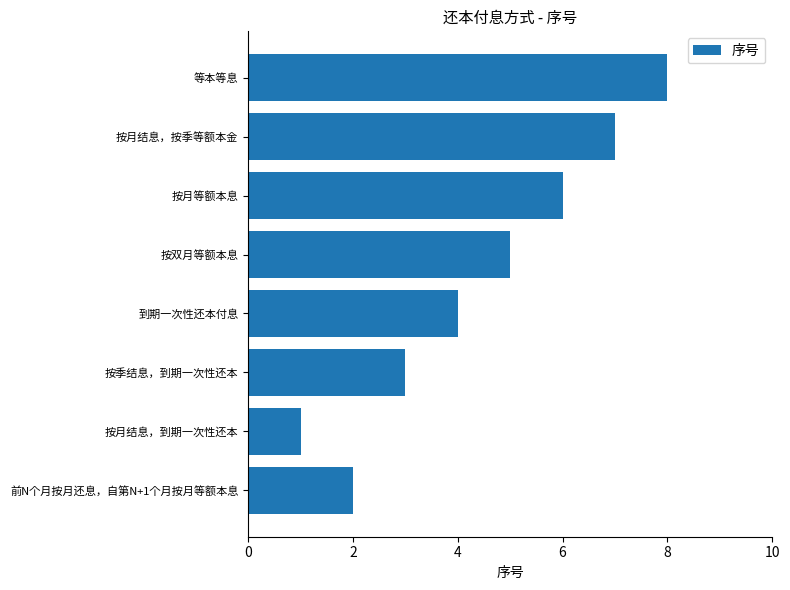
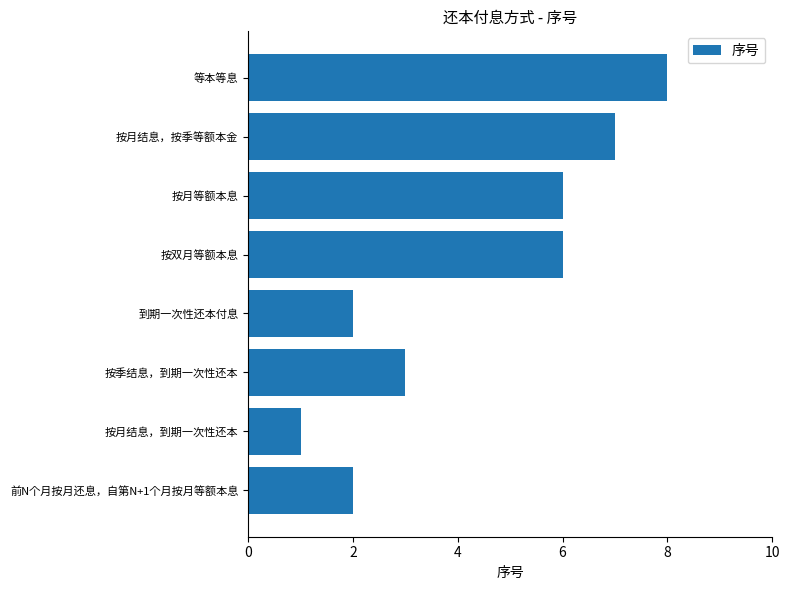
  {
    "等本等息": 8,
    "按月结息，按季等额本金": 7,
    "按月等额本息": 6,
-   "按双月等额本息": 5,
-   "到期一次性还本付息": 4,
+   "按双月等额本息": 6,
+   "到期一次性还本付息": 2,
    "按季结息，到期一次性还本": 3,
    "按月结息，到期一次性还本": 1,
    "前N个月按月还息，自第N+1个月按月等额本息": 2
  }
